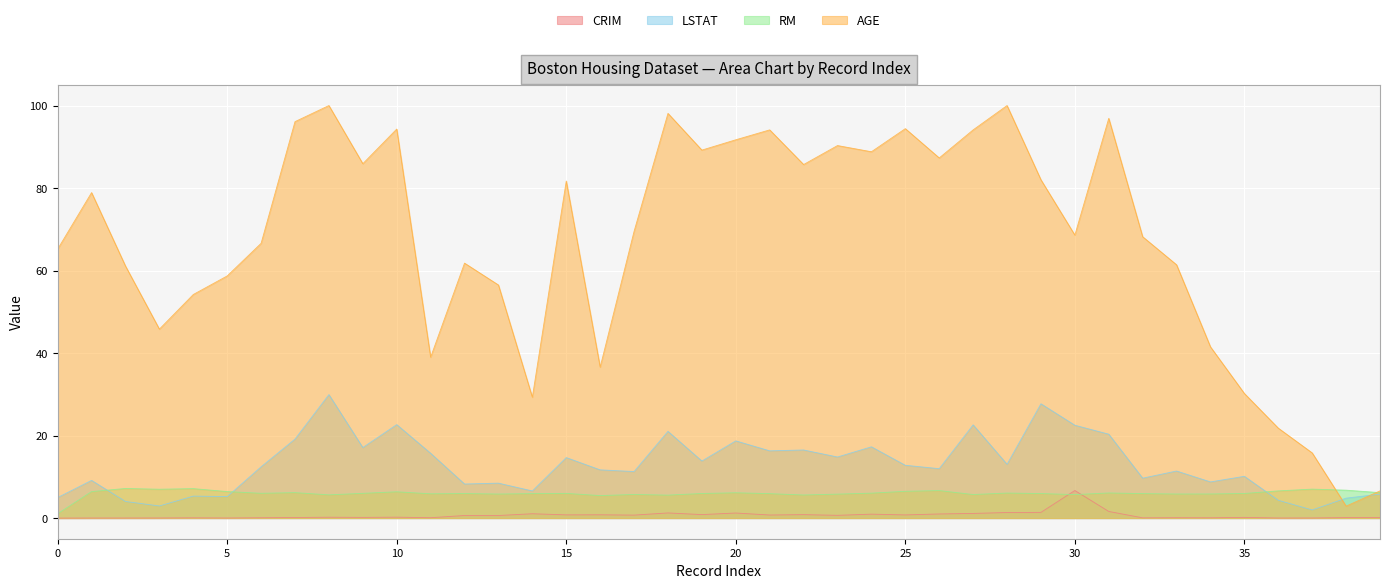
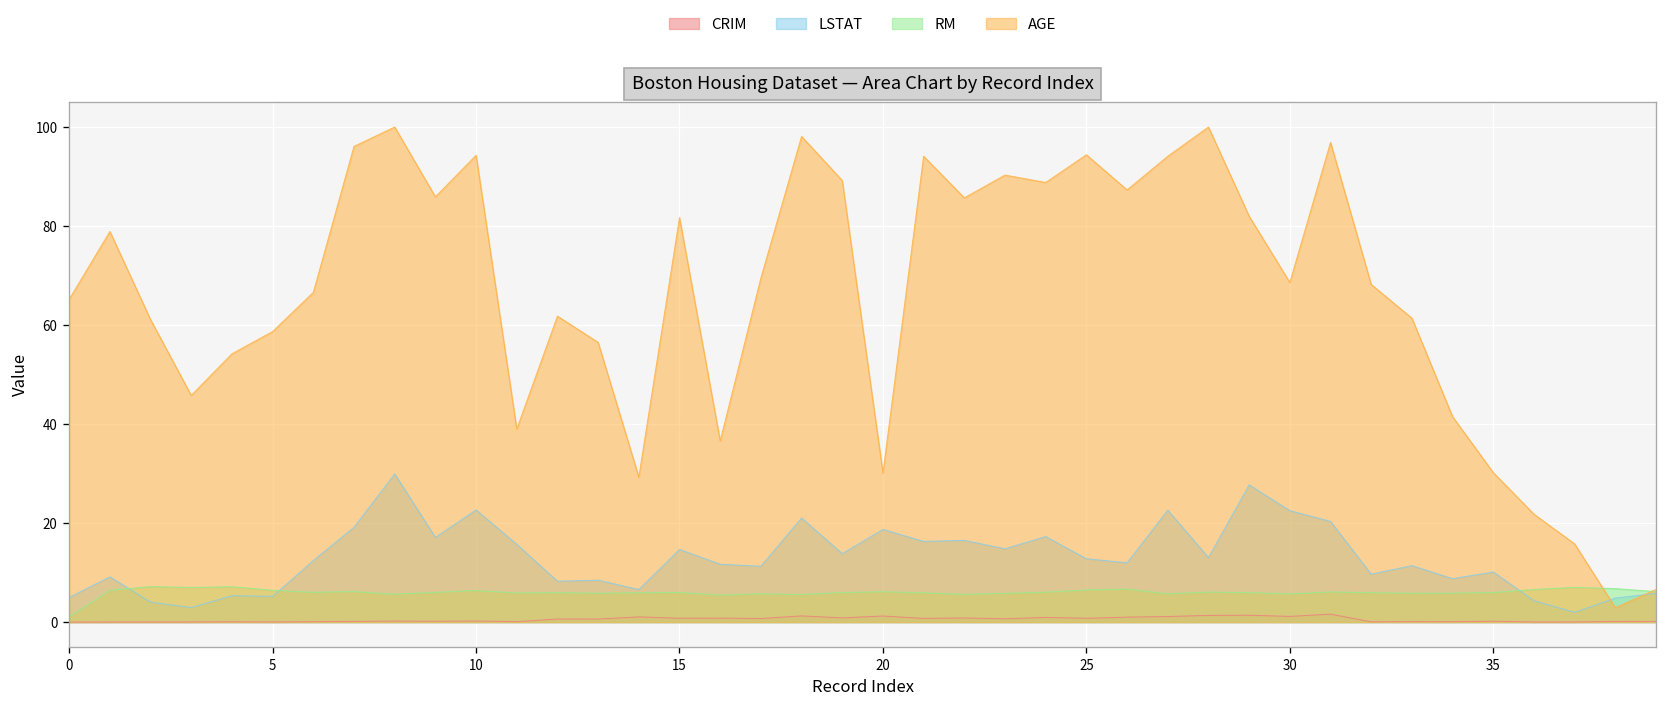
  {
    "CRIM": {
      "0": 0,
      "5": 0,
      "10": 0,
      "15": 1,
      "20": 1,
      "25": 1,
-     "30": 7,
+     "30": 1,
      "35": 0
    },
    "LSTAT": {
      "0": 5,
      "5": 5,
      "10": 23,
      "15": 15,
      "20": 19,
      "25": 13,
      "30": 23,
      "35": 10
    },
    "RM": {
      "0": 1,
      "5": 6,
      "10": 6,
      "15": 6,
      "20": 6,
      "25": 6,
      "30": 6,
      "35": 6
    },
    "AGE": {
      "0": 65,
      "5": 59,
      "10": 94,
      "15": 82,
-     "20": 92,
+     "20": 30,
      "25": 94,
      "30": 69,
      "35": 30
    }
  }
